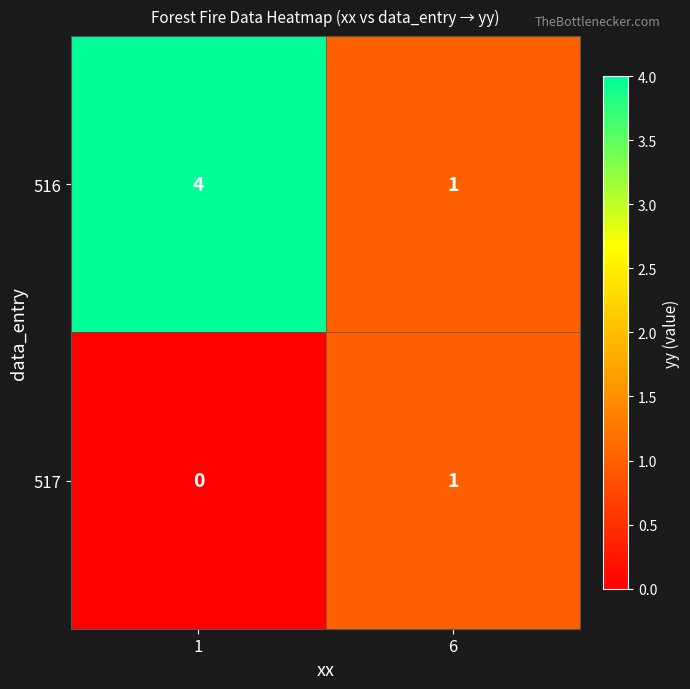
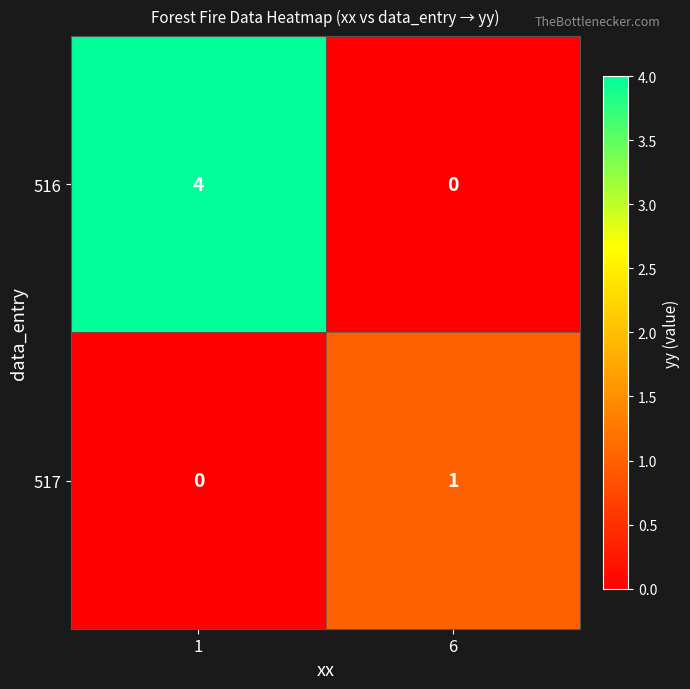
  {
    "516": {
      "1": 4,
-     "6": 1
+     "6": 0
    },
    "517": {
      "1": 0,
      "6": 1
    }
  }
